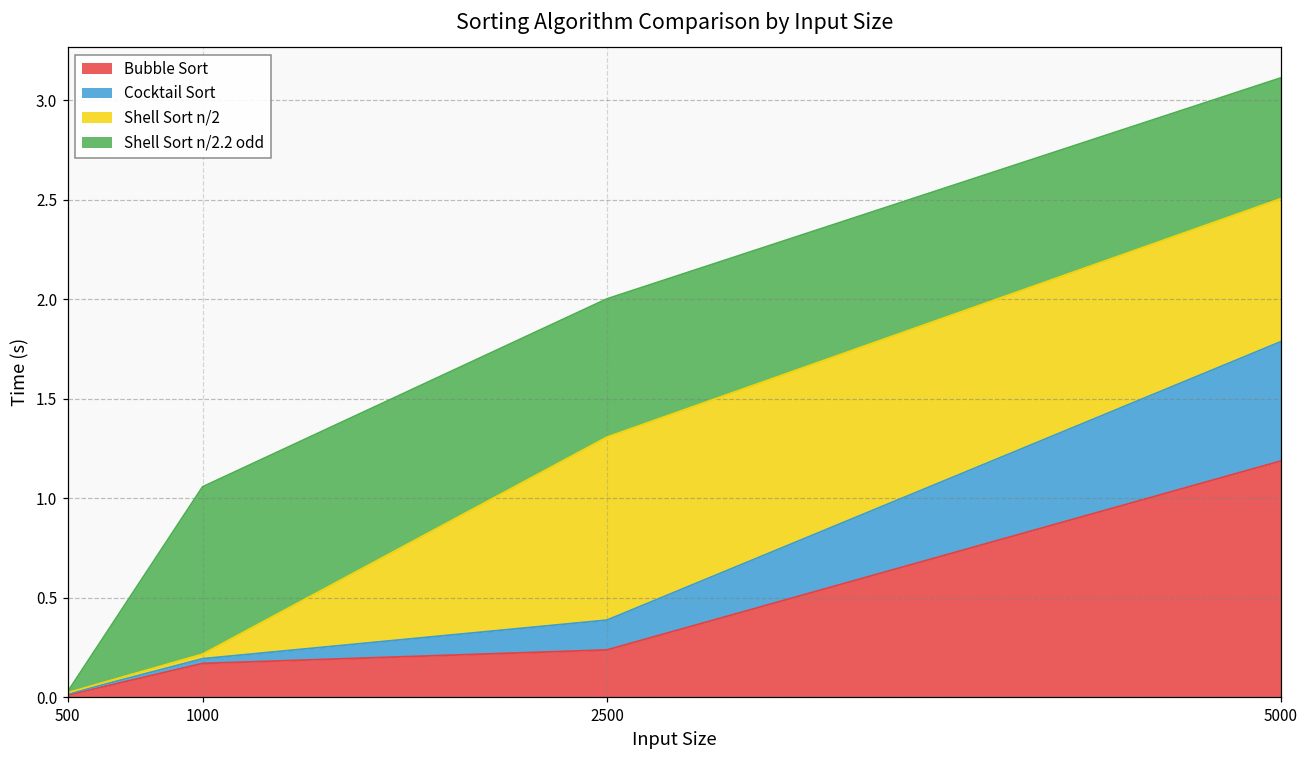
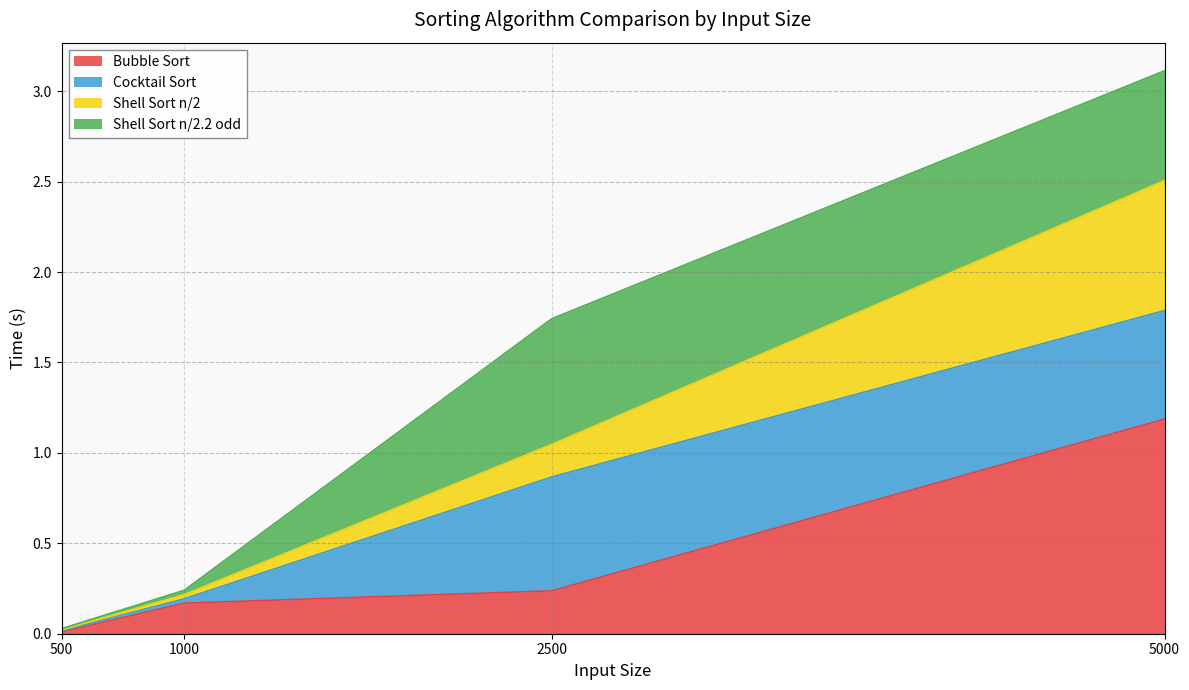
  {
    "Bubble Sort": {
      "1000": 0.17,
      "2500": 0.24,
      "5000": 1.19
    },
    "Cocktail Sort": {
      "1000": 0.02,
-     "2500": 0.15,
+     "2500": 0.63,
      "5000": 0.60
    },
    "Shell Sort n/2": {
      "1000": 0.02,
-     "2500": 0.92,
+     "2500": 0.18,
      "5000": 0.72
    },
    "Shell Sort n/2.2 odd": {
-     "1000": 0.84,
+     "1000": 0.02,
      "2500": 0.69,
      "5000": 0.61
    }
  }
